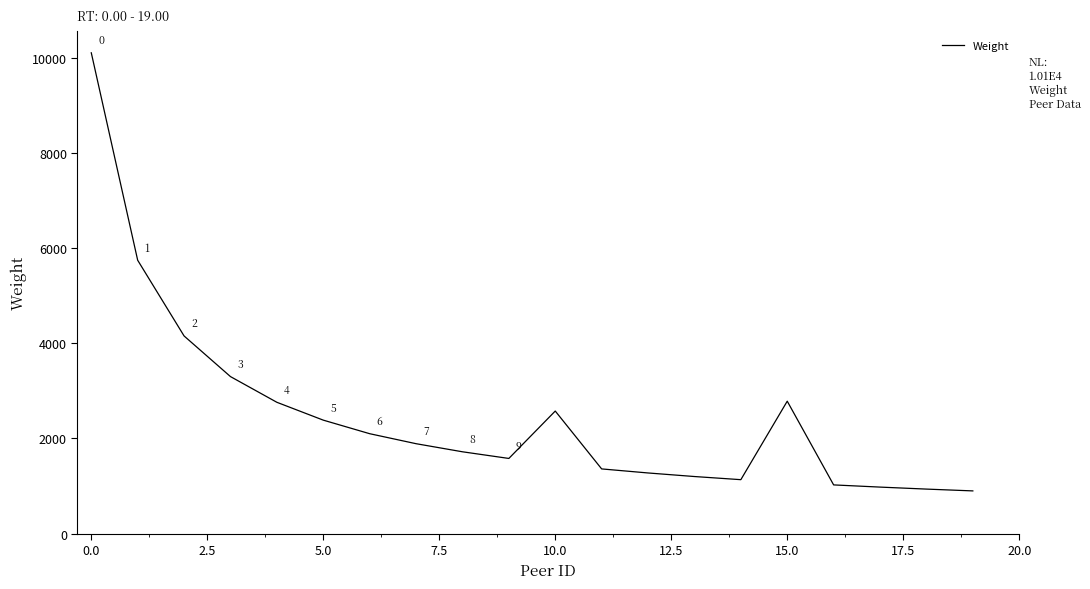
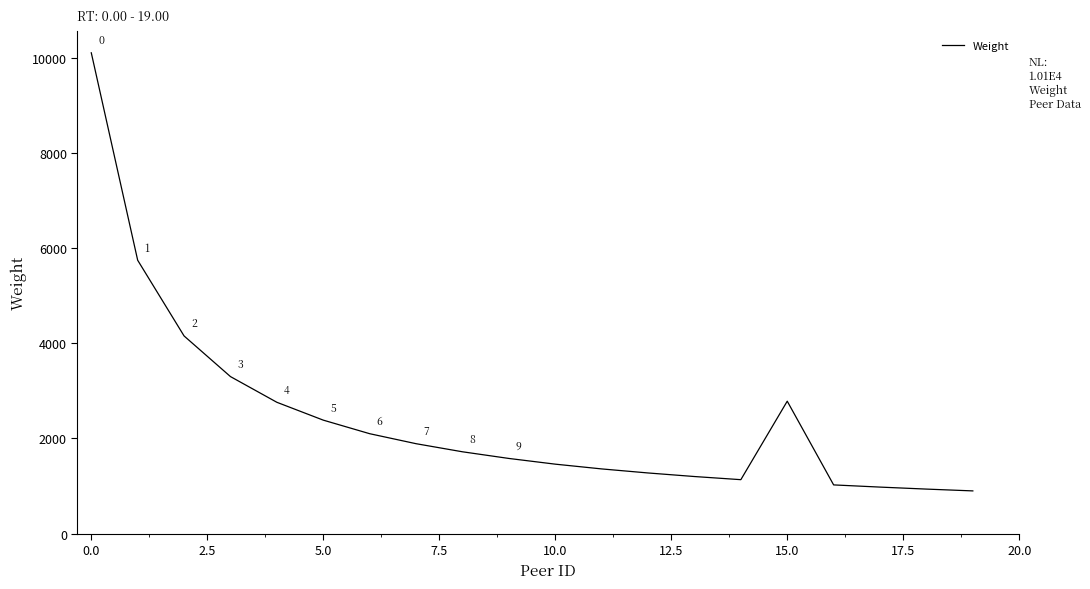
  {
-   "10.0": 2600,
+   "10.0": 1500,
    "15.0": 2800
  }
